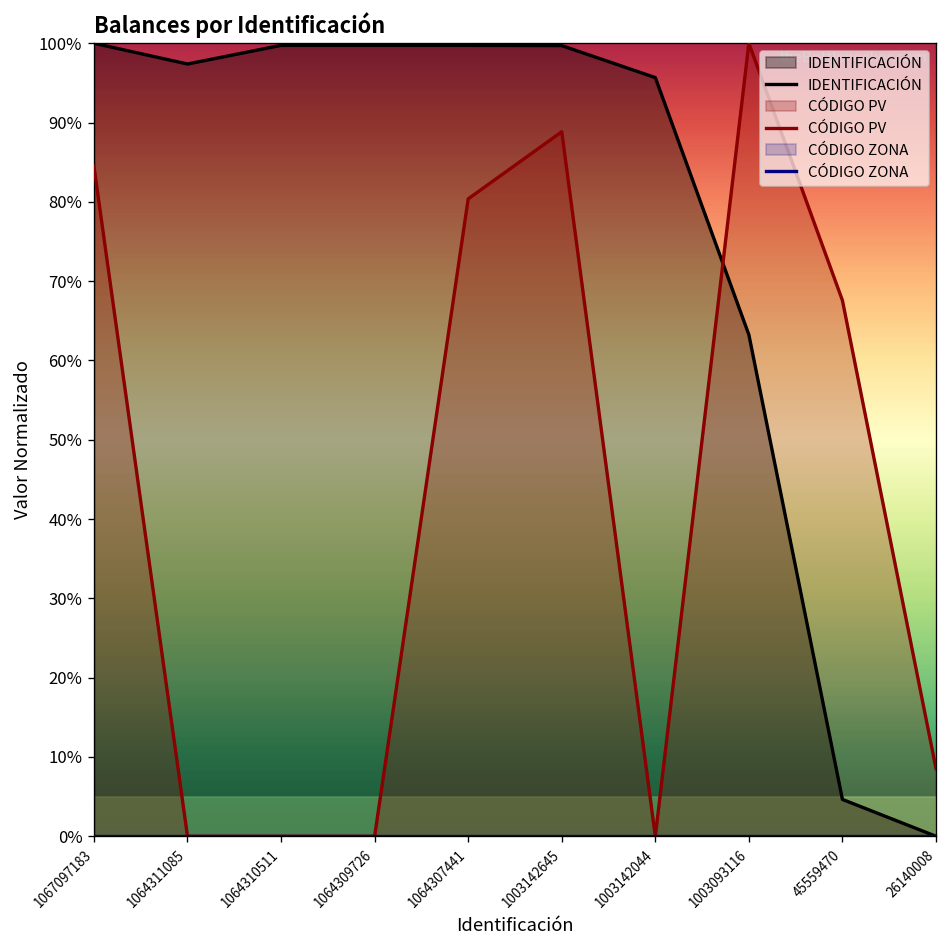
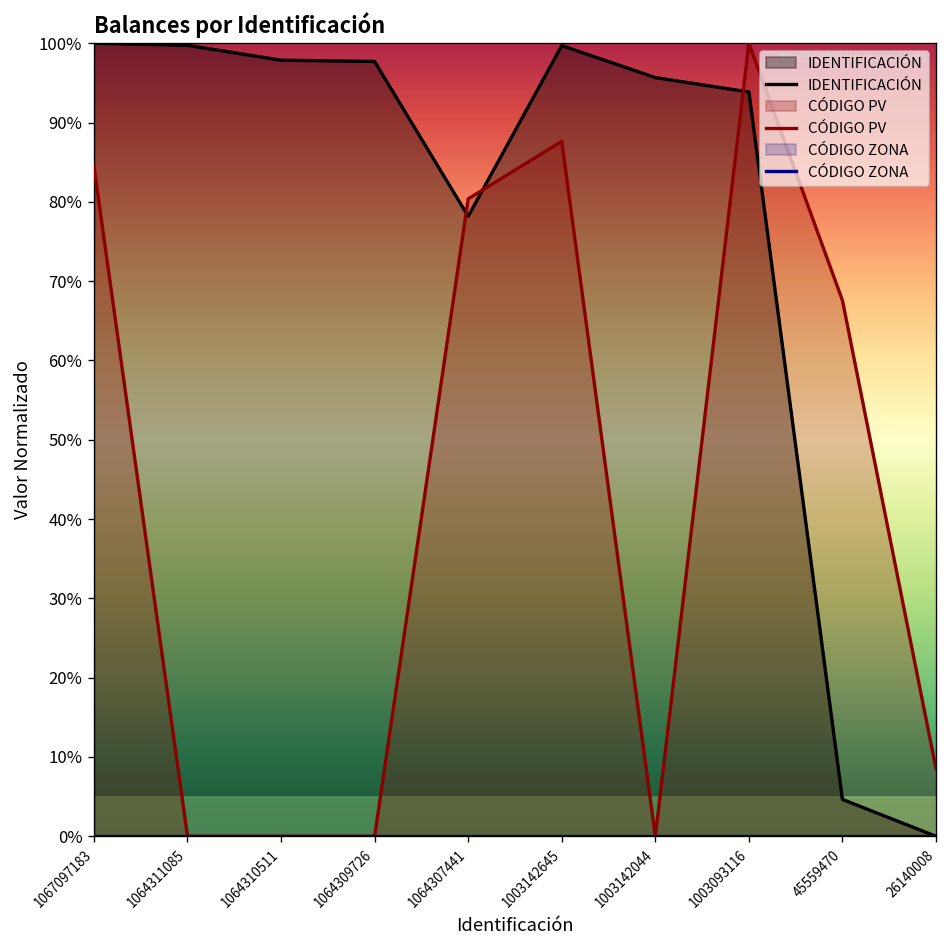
  {
    "IDENTIFICACIÓN": {
      "1067097183": "100%",
-     "1064311085": "97%",
-     "1064310511": "100%",
-     "1064309726": "100%",
-     "1064307441": "100%",
+     "1064311085": "100%",
+     "1064310511": "98%",
+     "1064309726": "98%",
+     "1064307441": "78%",
      "1003142645": "100%",
      "1003142044": "96%",
-     "1003093116": "63%"
+     "1003093116": "94%"
    },
    "CÓDIGO PV": {
      "1067097183": "84%",
      "1064307441": "80%",
-     "1003142645": "89%",
+     "1003142645": "88%",
      "1003093116": "100%",
      "45559470": "68%",
      "26140008": "9%"
    }
  }
